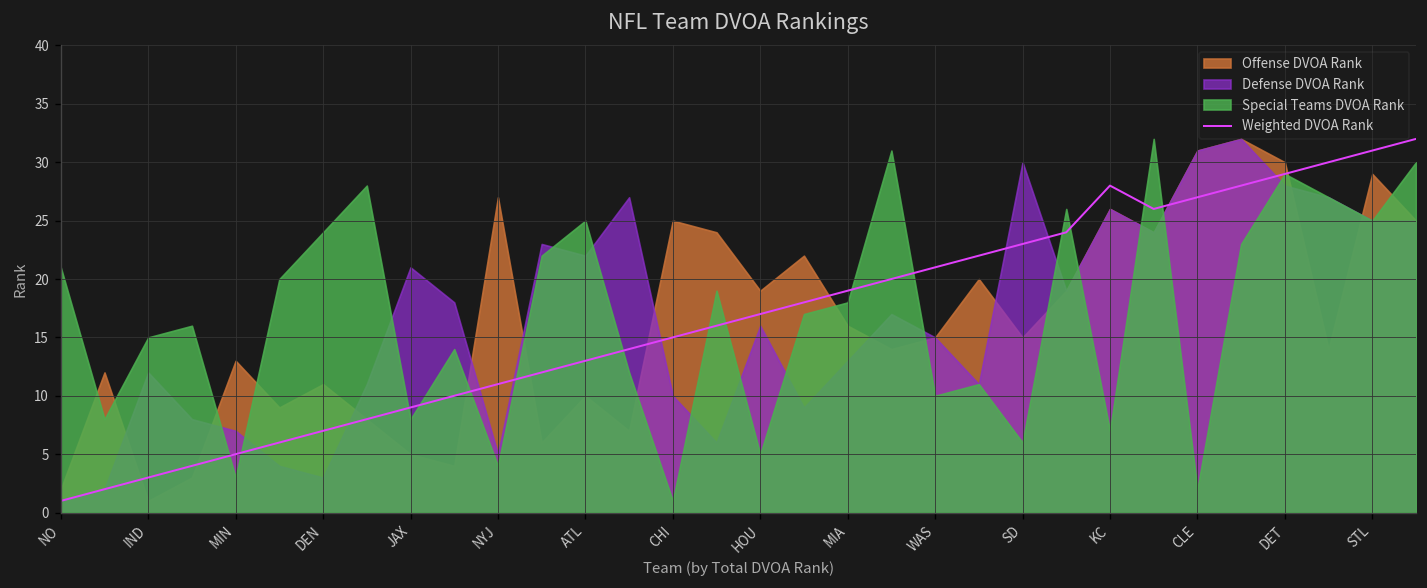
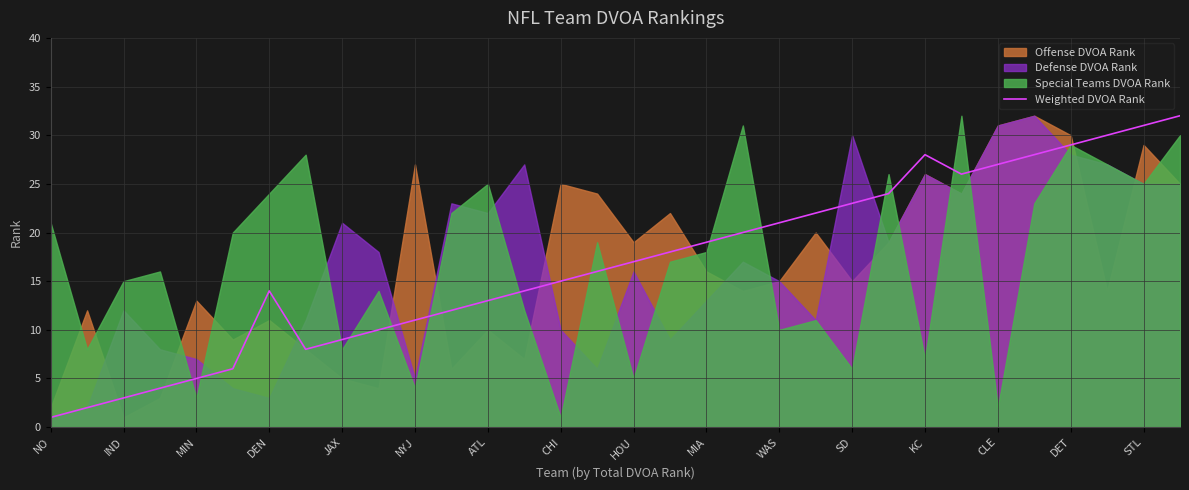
  {
    "Offense DVOA Rank": {
      "NO": 2,
      "IND": 1,
      "MIN": 13,
      "DEN": 11,
      "JAX": 5,
      "NYJ": 27,
      "ATL": 10,
      "CHI": 25,
      "HOU": 19,
      "MIA": 16,
      "SD": 15,
      "DET": 30,
      "STL": 29
    },
    "Weighted DVOA Rank": {
      "IND": 3,
      "MIN": 5,
-     "DEN": 7,
+     "DEN": 14,
      "JAX": 9,
      "NYJ": 11,
      "ATL": 13,
      "CHI": 15,
      "HOU": 17,
      "MIA": 19,
      "WAS": 21,
      "SD": 23,
      "KC": 28,
      "CLE": 27,
      "STL": 31
    },
    "Defense DVOA Rank": {
      "IND": 12,
      "MIN": 7,
      "DEN": 3,
      "JAX": 21,
      "NYJ": 5,
      "ATL": 22,
      "CHI": 10,
      "HOU": 16,
      "MIA": 13,
      "SD": 30,
      "DET": 28
    },
    "Special Teams DVOA Rank": {
      "NO": 21,
      "IND": 15,
      "MIN": 3,
      "DEN": 24,
      "JAX": 8,
      "NYJ": 4,
      "ATL": 25,
      "CHI": 1,
      "HOU": 5,
      "MIA": 18,
      "WAS": 10,
      "SD": 6,
      "KC": 7,
      "CLE": 2
    }
  }
